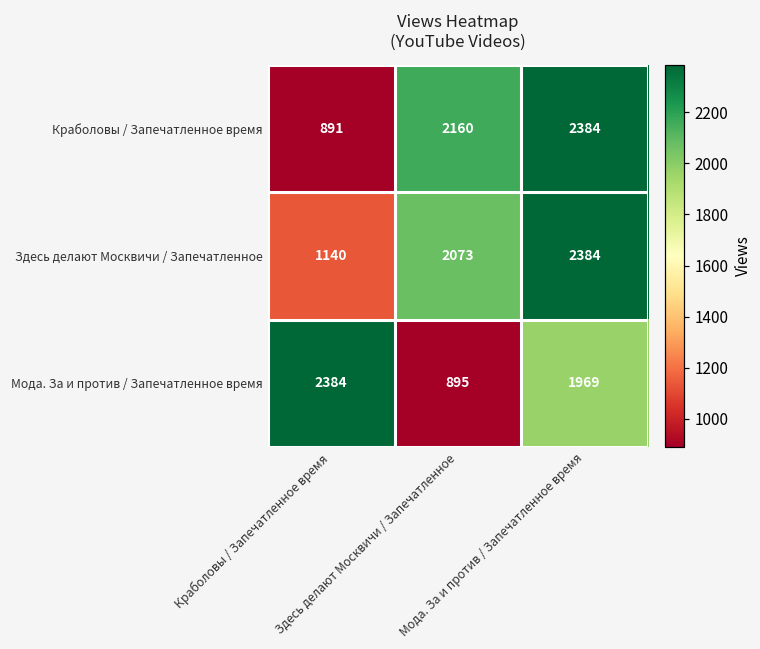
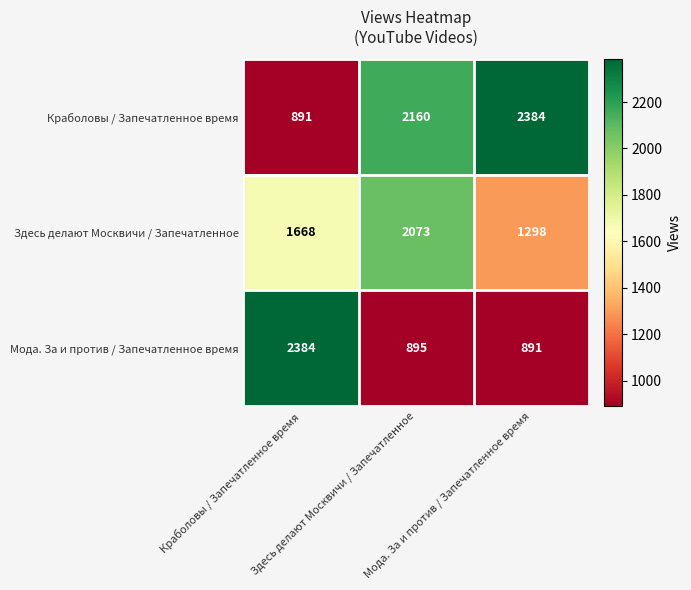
  {
    "Краболовы / Запечатленное время": {
      "Краболовы / Запечатленное время": 891,
      "Здесь делают Москвичи / Запечатленное": 2160,
      "Мода. За и против / Запечатленное время": 2384
    },
    "Здесь делают Москвичи / Запечатленное": {
-     "Краболовы / Запечатленное время": 1140,
+     "Краболовы / Запечатленное время": 1668,
      "Здесь делают Москвичи / Запечатленное": 2073,
-     "Мода. За и против / Запечатленное время": 2384
+     "Мода. За и против / Запечатленное время": 1298
    },
    "Мода. За и против / Запечатленное время": {
      "Краболовы / Запечатленное время": 2384,
      "Здесь делают Москвичи / Запечатленное": 895,
-     "Мода. За и против / Запечатленное время": 1969
+     "Мода. За и против / Запечатленное время": 891
    }
  }
